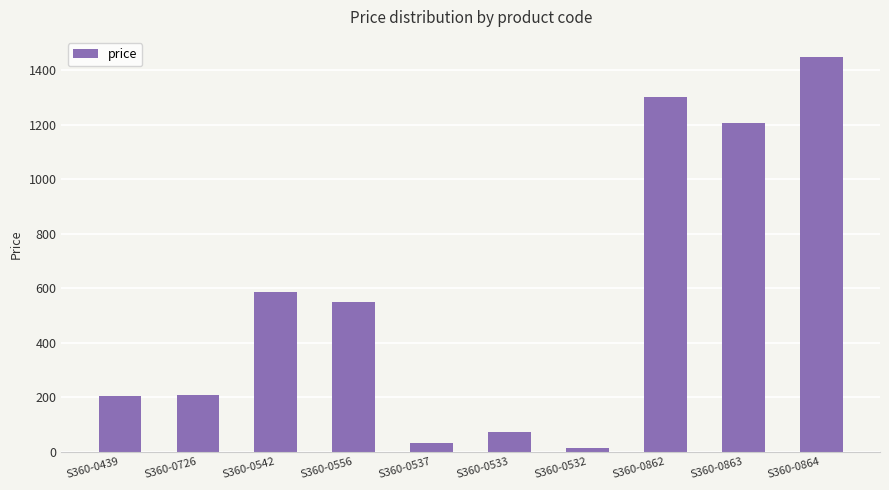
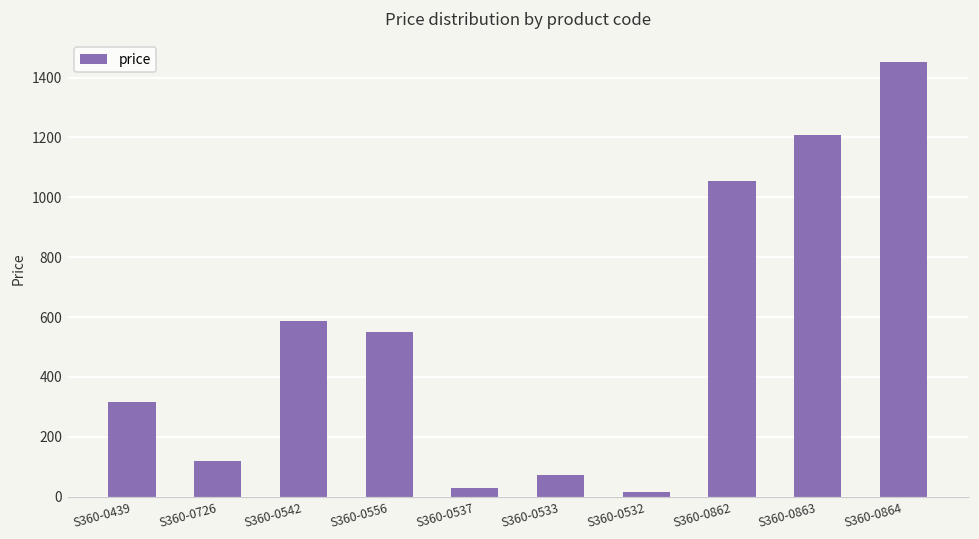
  {
-   "S360-0439": 200,
-   "S360-0726": 210,
+   "S360-0439": 320,
+   "S360-0726": 120,
    "S360-0542": 590,
    "S360-0556": 550,
    "S360-0537": 30,
    "S360-0533": 70,
    "S360-0532": 10,
-   "S360-0862": 1300,
+   "S360-0862": 1050,
    "S360-0863": 1210,
    "S360-0864": 1450
  }
